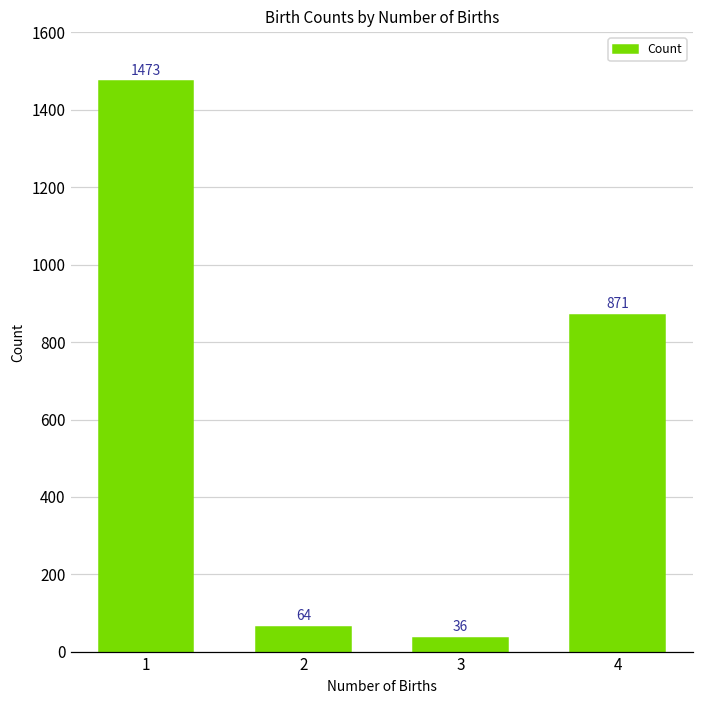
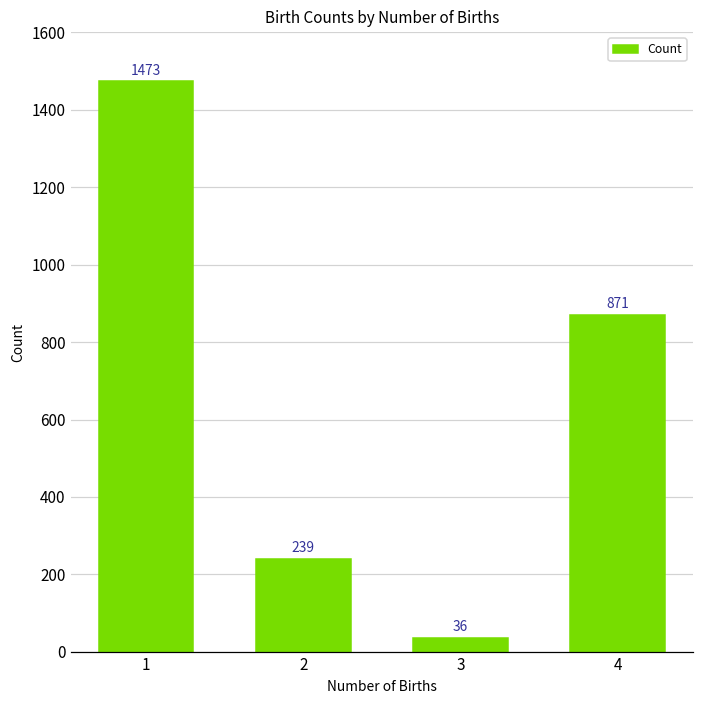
  {
    "1": 1473,
-   "2": 64,
+   "2": 239,
    "3": 36,
    "4": 871
  }
